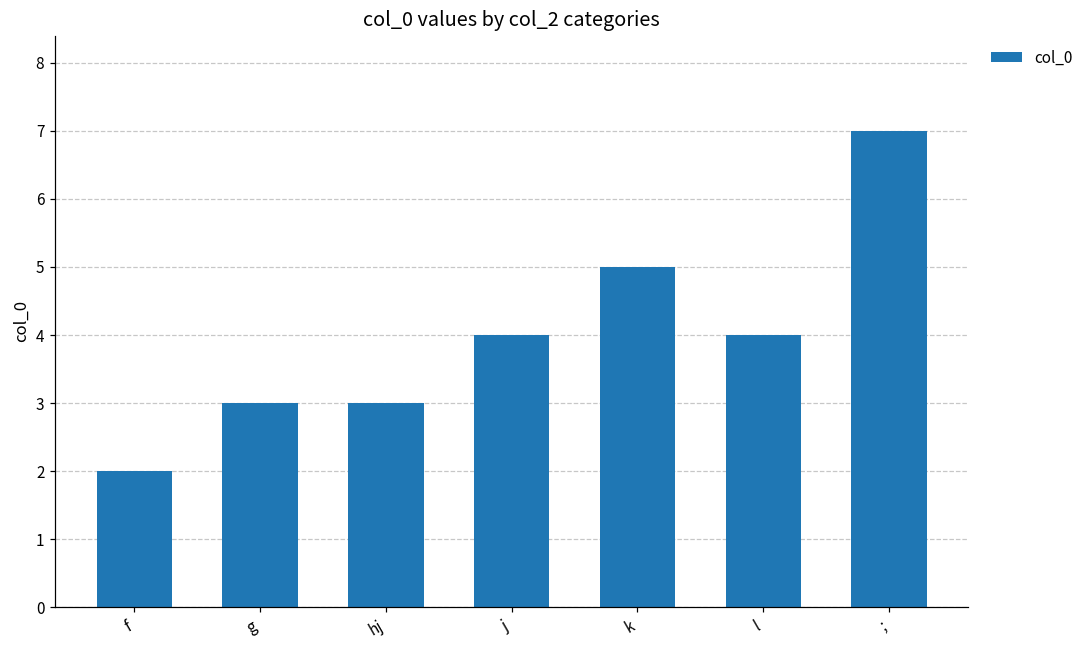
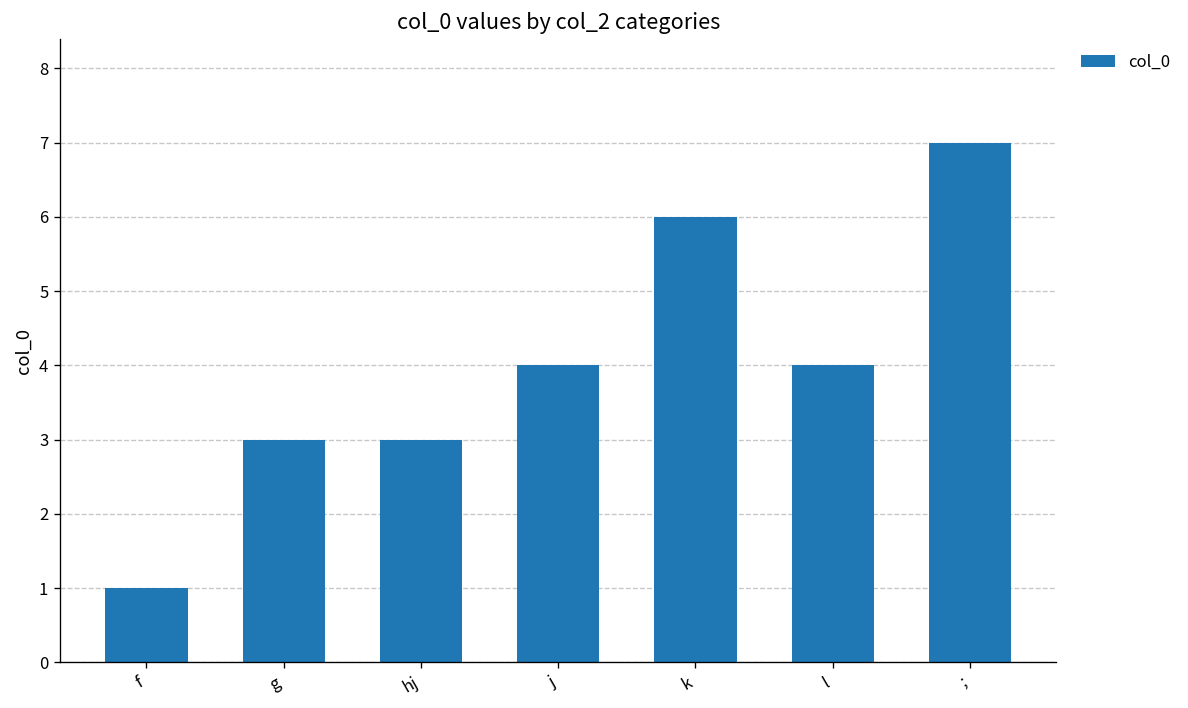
  {
-   "f": 2,
+   "f": 1,
    "g": 3,
    "hj": 3,
    "j": 4,
-   "k": 5,
+   "k": 6,
    "l": 4,
    ";": 7
  }
